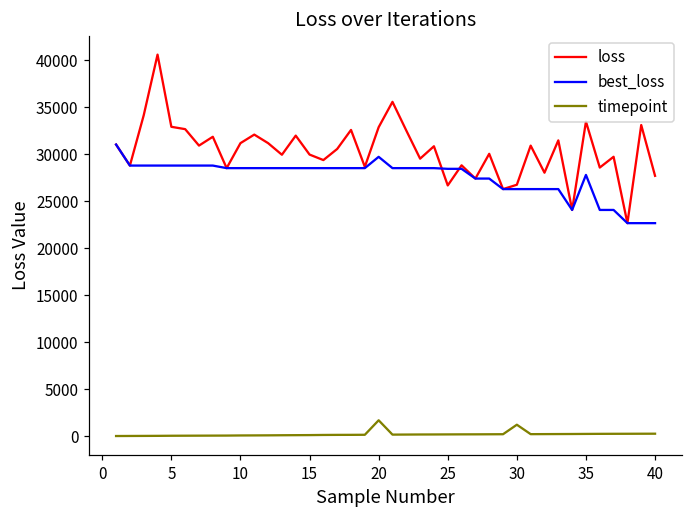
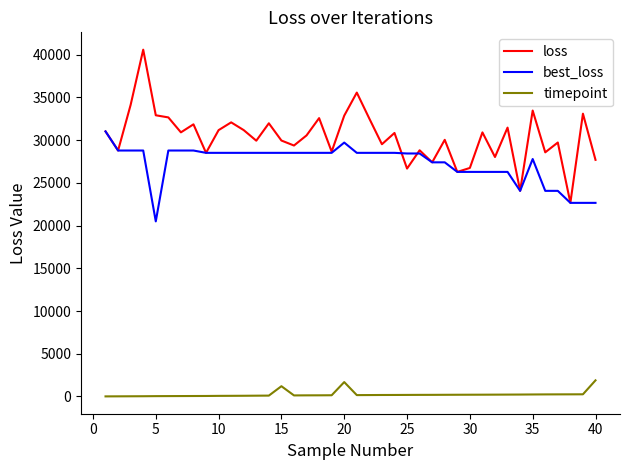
  {
    "loss": {
      "5": 33000,
      "10": 31000,
      "15": 30000,
      "20": 33000,
      "25": 27000,
      "30": 27000,
      "35": 33000,
      "40": 28000
    },
    "best_loss": {
-     "5": 29000,
+     "5": 20000,
      "10": 29000,
      "15": 29000,
      "20": 30000,
      "25": 28000,
      "30": 26000,
      "35": 28000,
      "40": 23000
    },
    "timepoint": {
      "5": 0,
      "10": 0,
-     "15": 0,
+     "15": 1000,
      "20": 2000,
      "25": 0,
-     "30": 1000,
+     "30": 0,
      "35": 0,
-     "40": 0
+     "40": 2000
    }
  }
